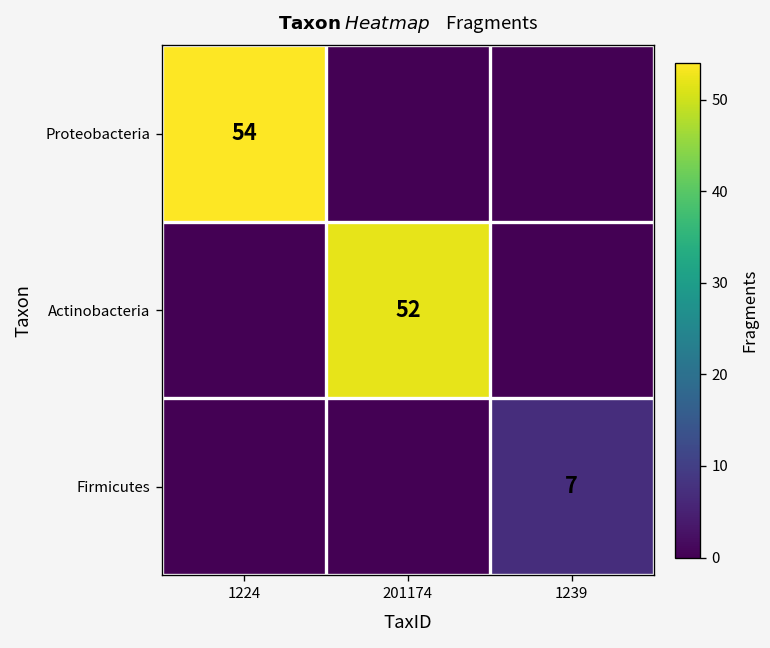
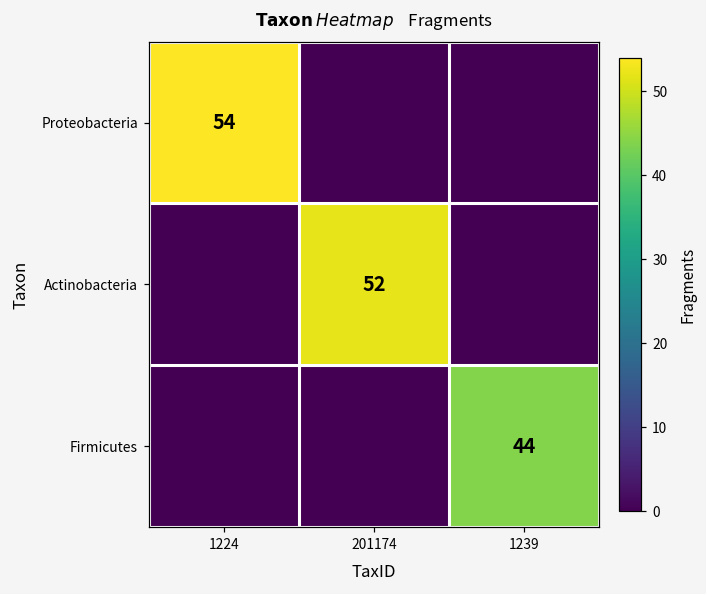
  {
    "Proteobacteria": {
      "1224": 54
    },
    "Actinobacteria": {
      "201174": 52
    },
    "Firmicutes": {
-     "1239": 7
+     "1239": 44
    }
  }
